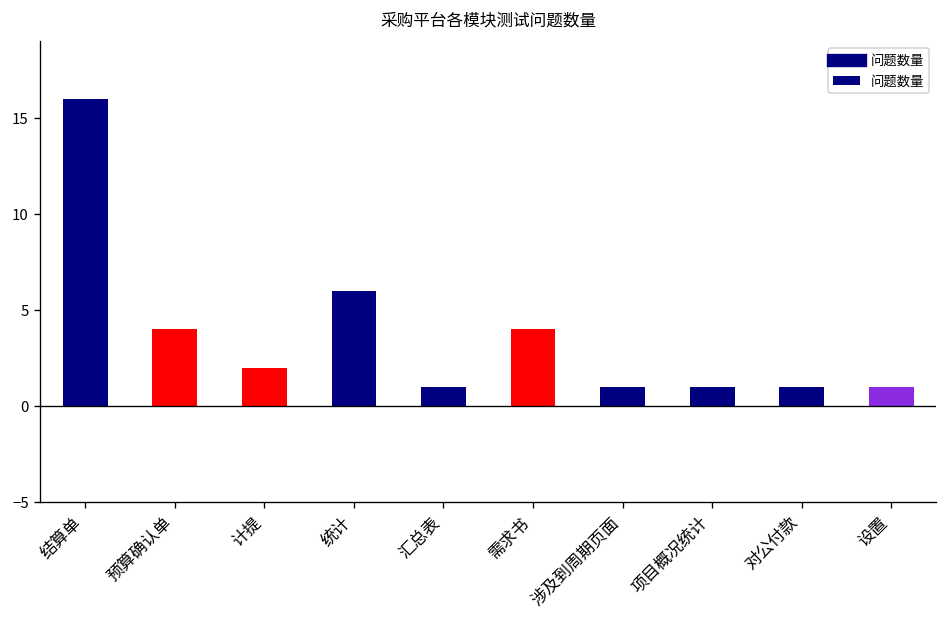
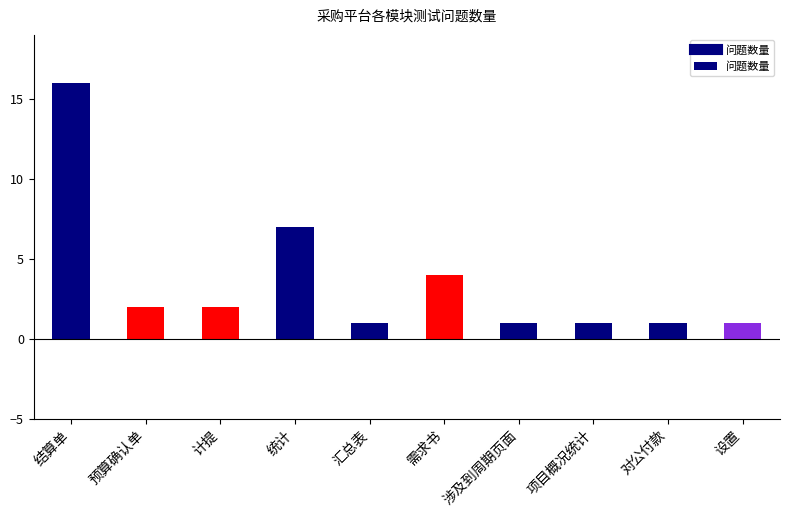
  {
    "结算单": 16,
-   "预算确认单": 4,
+   "预算确认单": 2,
    "计提": 2,
-   "统计": 6,
+   "统计": 7,
    "汇总表": 1,
    "需求书": 4,
    "涉及到周期页面": 1,
    "项目概况统计": 1,
    "对公付款": 1,
    "设置": 1
  }
